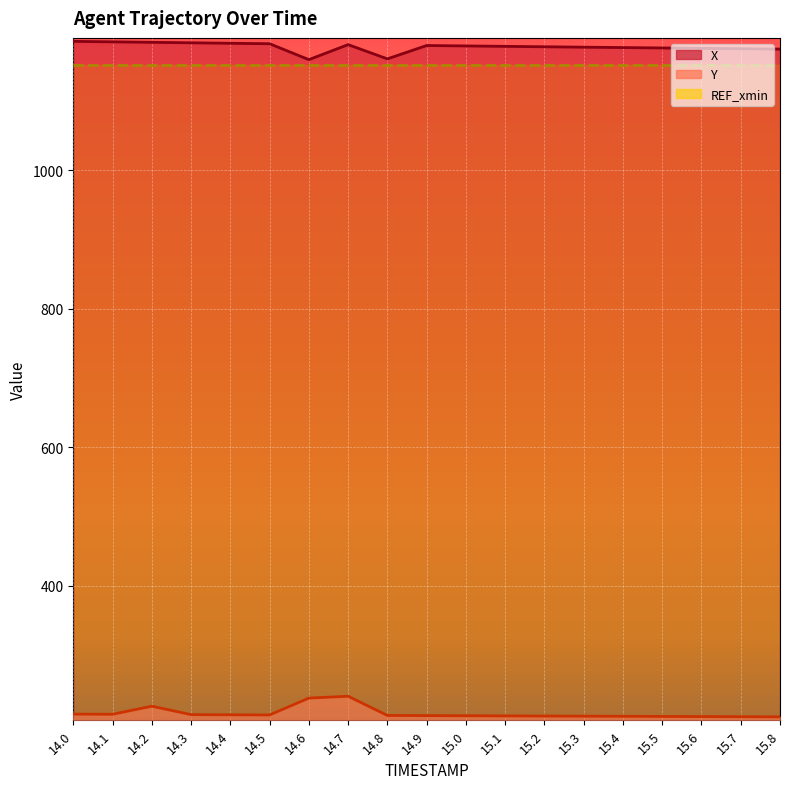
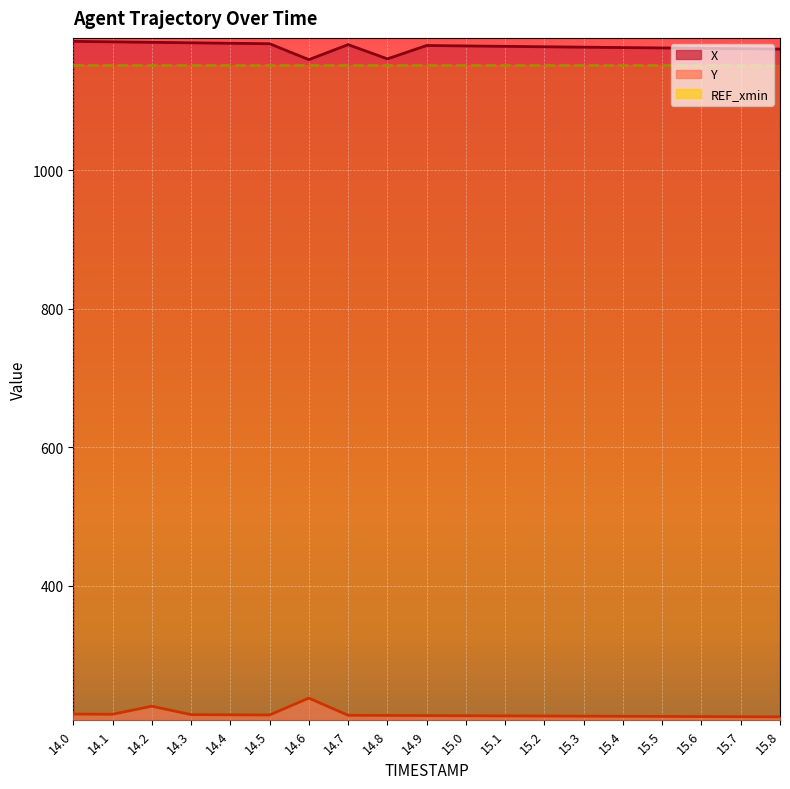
  {
    "X": {
      "14.0": 1190,
      "14.1": 1190,
      "14.2": 1180,
      "14.3": 1180,
      "14.4": 1180,
      "14.5": 1180,
      "14.6": 1160,
      "14.7": 1180,
      "14.8": 1160,
      "14.9": 1180,
      "15.0": 1180,
      "15.1": 1180,
      "15.2": 1180,
      "15.3": 1180,
      "15.4": 1180,
      "15.5": 1180,
      "15.8": 1170
    },
    "Y": {
      "14.0": 210,
      "14.1": 210,
      "14.2": 230,
      "14.3": 210,
      "14.4": 210,
      "14.5": 210,
      "14.6": 240,
-     "14.7": 240,
+     "14.7": 210,
      "14.8": 210,
      "14.9": 210,
      "15.0": 210,
      "15.1": 210,
      "15.2": 210,
      "15.3": 210,
      "15.4": 210,
      "15.5": 210,
      "15.6": 210,
      "15.7": 210,
      "15.8": 210
    },
    "REF_xmin": {
      "14.0": 1150,
      "14.1": 1150,
      "14.2": 1150,
      "14.3": 1150,
      "14.4": 1150,
      "14.5": 1150,
      "14.6": 1150,
      "14.7": 1150,
      "14.8": 1150,
      "14.9": 1150,
      "15.0": 1150,
      "15.1": 1150,
      "15.2": 1150,
      "15.3": 1150,
      "15.4": 1150,
      "15.5": 1150,
      "15.8": 1150
    }
  }
